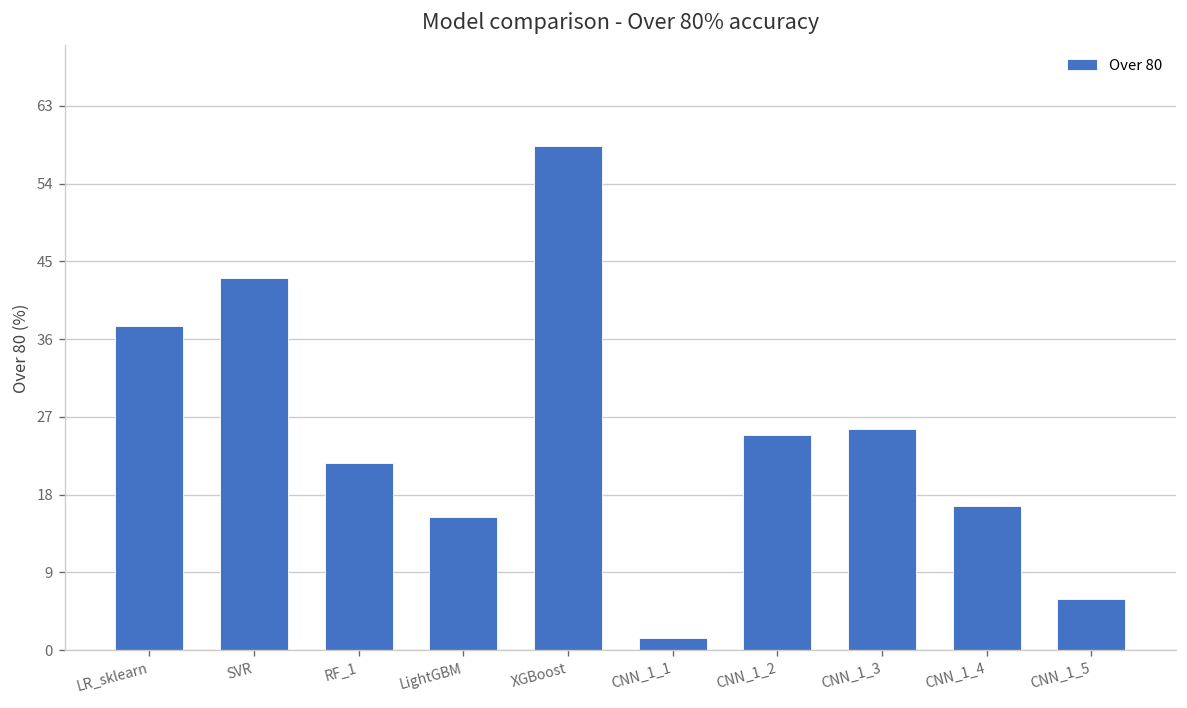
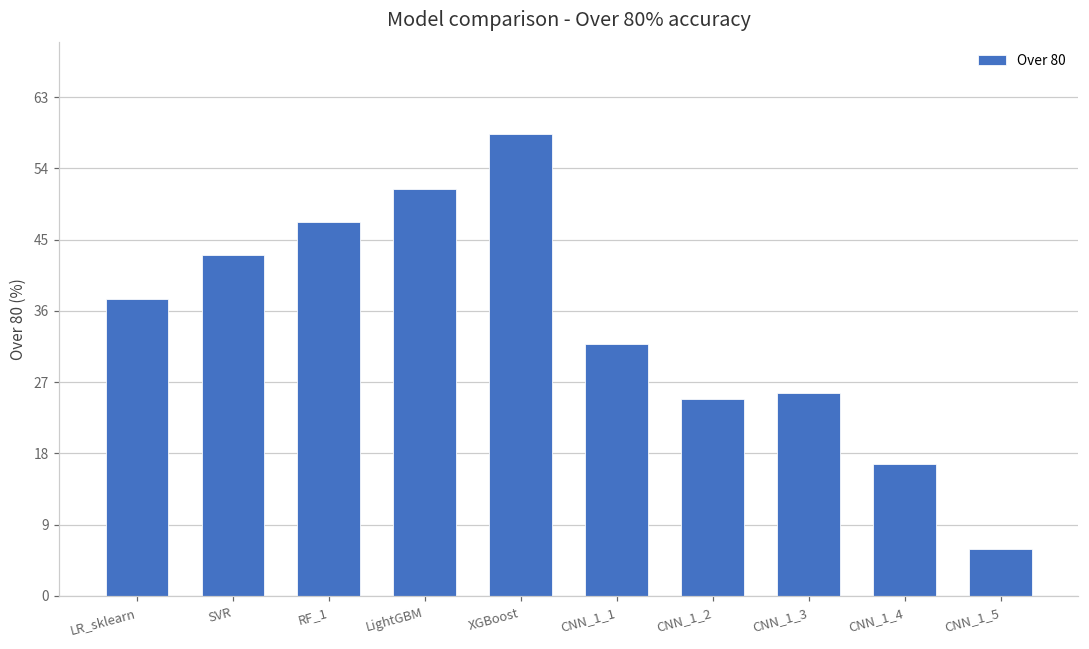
  {
    "LR_sklearn": 38,
    "SVR": 43,
-   "RF_1": 22,
-   "LightGBM": 15,
+   "RF_1": 47,
+   "LightGBM": 51,
    "XGBoost": 58,
-   "CNN_1_1": 1,
+   "CNN_1_1": 32,
    "CNN_1_2": 25,
    "CNN_1_3": 26,
    "CNN_1_4": 17,
    "CNN_1_5": 6
  }
